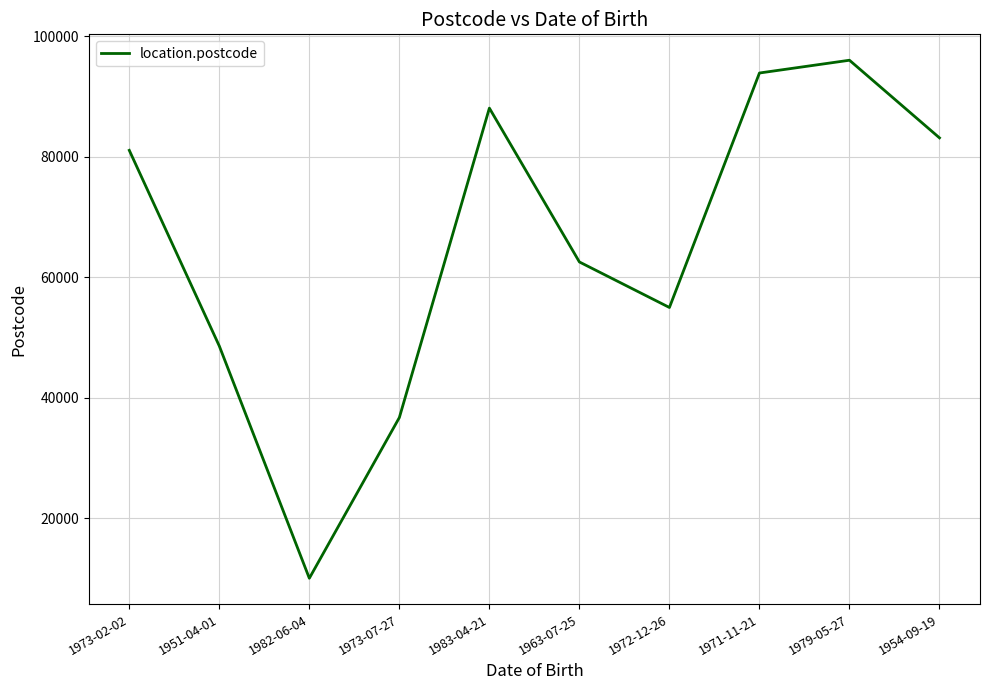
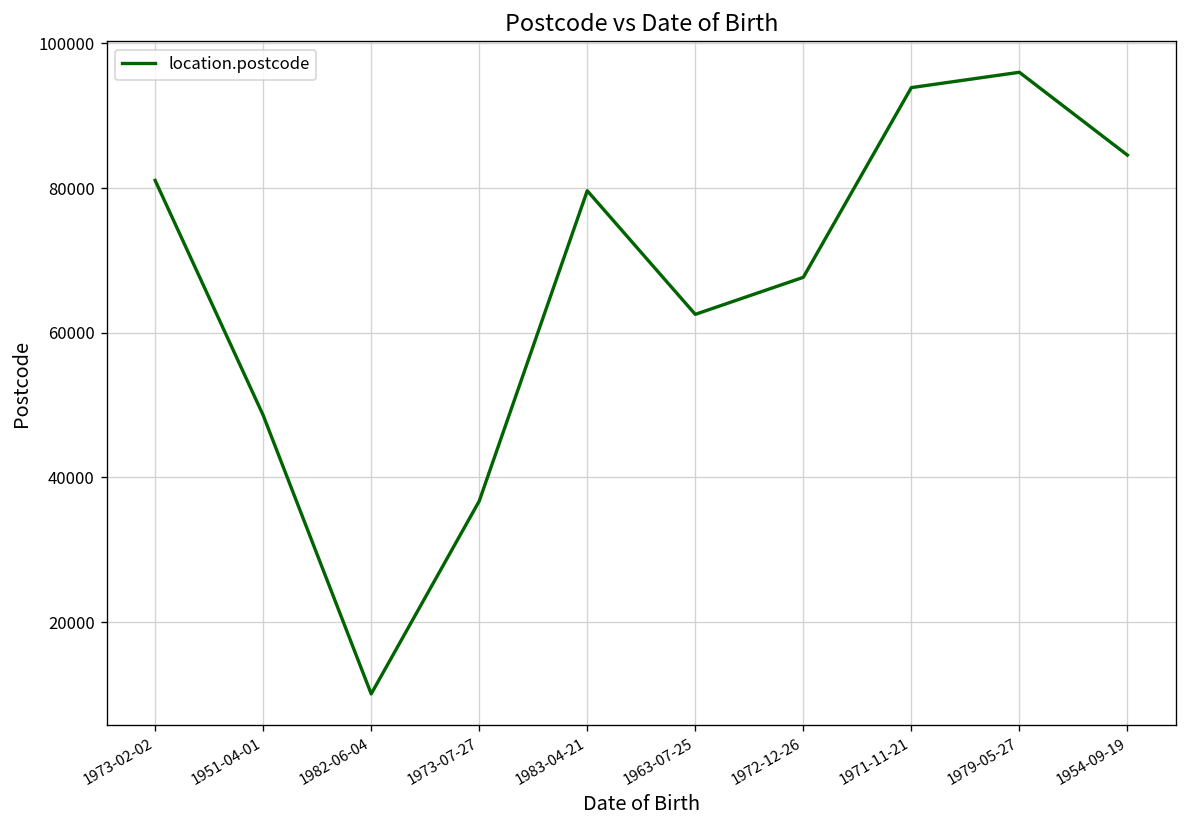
  {
    "1973-02-02": 81000,
    "1951-04-01": 49000,
    "1982-06-04": 10000,
    "1973-07-27": 37000,
-   "1983-04-21": 88000,
+   "1983-04-21": 80000,
    "1963-07-25": 63000,
-   "1972-12-26": 55000,
+   "1972-12-26": 68000,
    "1971-11-21": 94000,
    "1979-05-27": 96000,
-   "1954-09-19": 83000
+   "1954-09-19": 85000
  }
